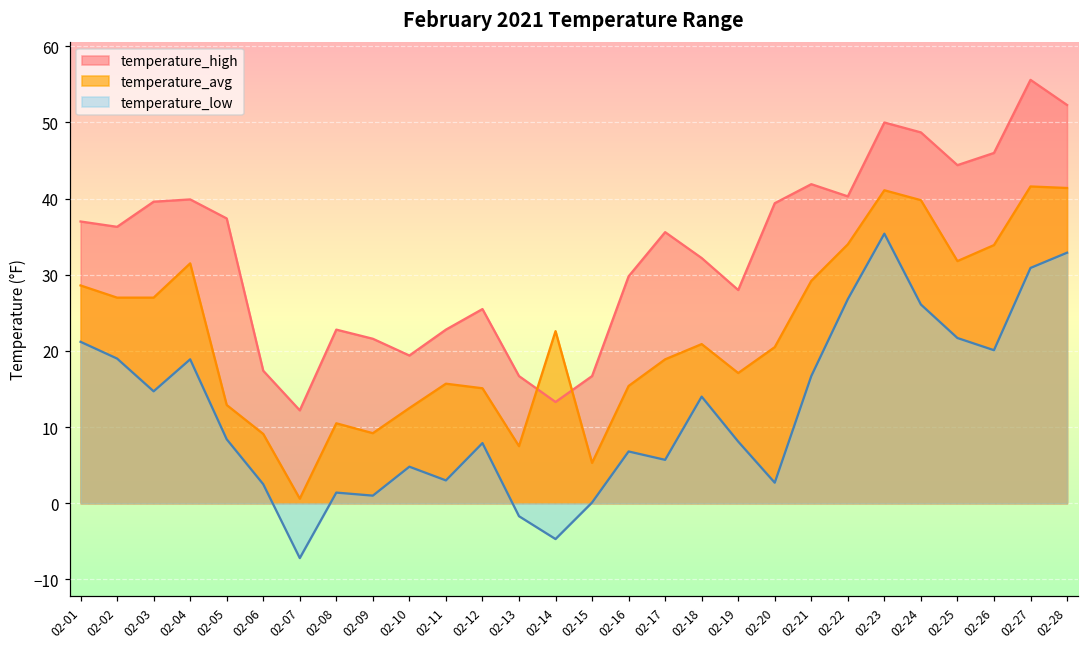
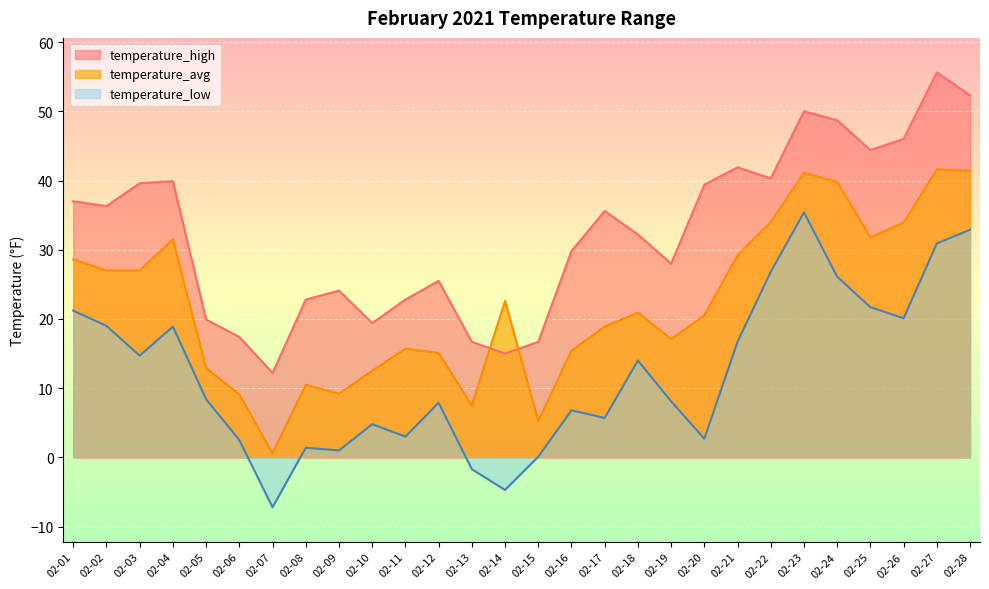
  {
    "temperature_high": {
      "02-01": 37,
      "02-02": 36,
      "02-03": 40,
      "02-04": 40,
-     "02-05": 37,
+     "02-05": 20,
      "02-06": 17,
      "02-07": 12,
      "02-08": 23,
-     "02-09": 22,
+     "02-09": 24,
      "02-10": 19,
      "02-11": 23,
      "02-12": 26,
      "02-13": 17,
-     "02-14": 13,
+     "02-14": 15,
      "02-15": 17,
      "02-16": 30,
      "02-17": 36,
      "02-18": 32,
      "02-19": 28,
      "02-20": 39,
      "02-21": 42,
      "02-22": 40,
      "02-23": 50,
      "02-24": 49,
      "02-25": 44,
      "02-26": 46,
      "02-27": 56,
      "02-28": 52
    },
    "temperature_avg": {
      "02-01": 29,
      "02-02": 27,
      "02-03": 27,
      "02-04": 32,
      "02-05": 13,
      "02-06": 9,
      "02-07": 1,
      "02-08": 11,
      "02-09": 9,
      "02-10": 13,
      "02-11": 16,
      "02-12": 15,
      "02-13": 8,
      "02-14": 23,
      "02-15": 5,
      "02-16": 15,
      "02-17": 19,
      "02-18": 21,
      "02-19": 17,
      "02-20": 21,
      "02-21": 29,
      "02-22": 34,
      "02-23": 41,
      "02-24": 40,
      "02-25": 32,
      "02-26": 34,
      "02-27": 42,
      "02-28": 41
    }
  }
